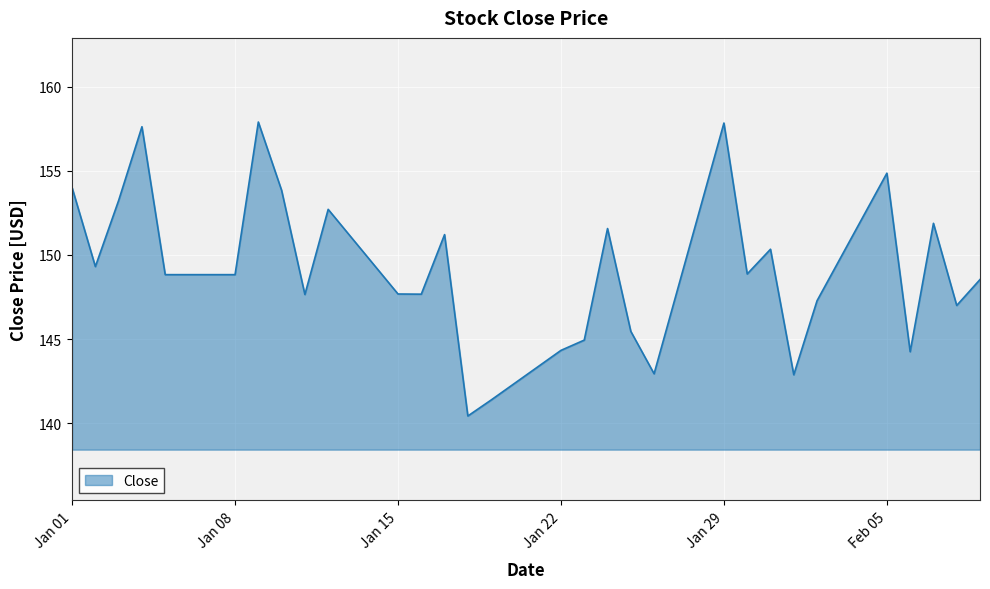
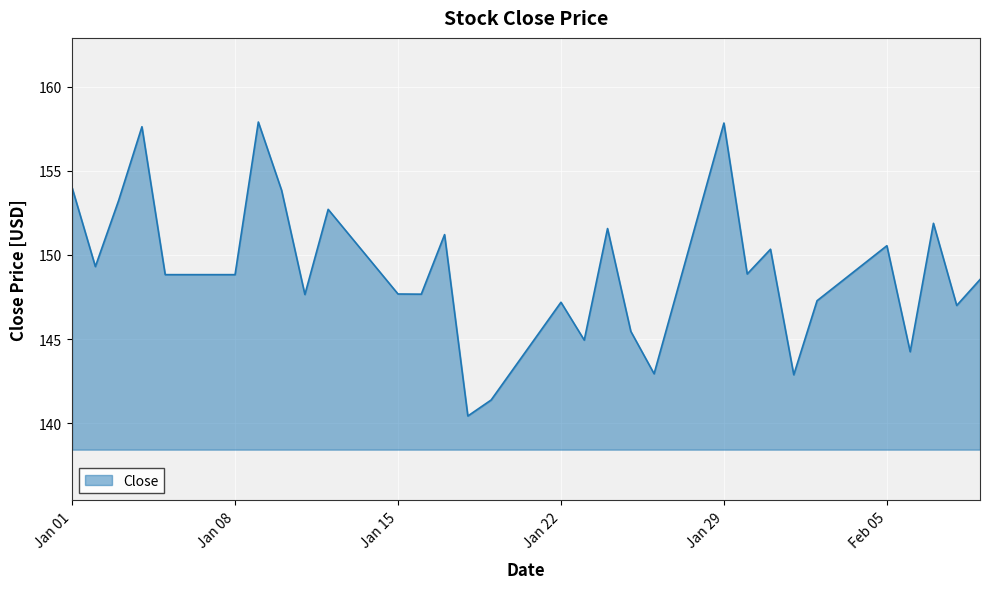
  {
    "Jan 01": 154.0,
    "Jan 08": 148.8,
    "Jan 15": 147.7,
-   "Jan 22": 144.3,
+   "Jan 22": 147.2,
    "Jan 29": 157.8,
-   "Feb 05": 154.9
+   "Feb 05": 150.6
  }
